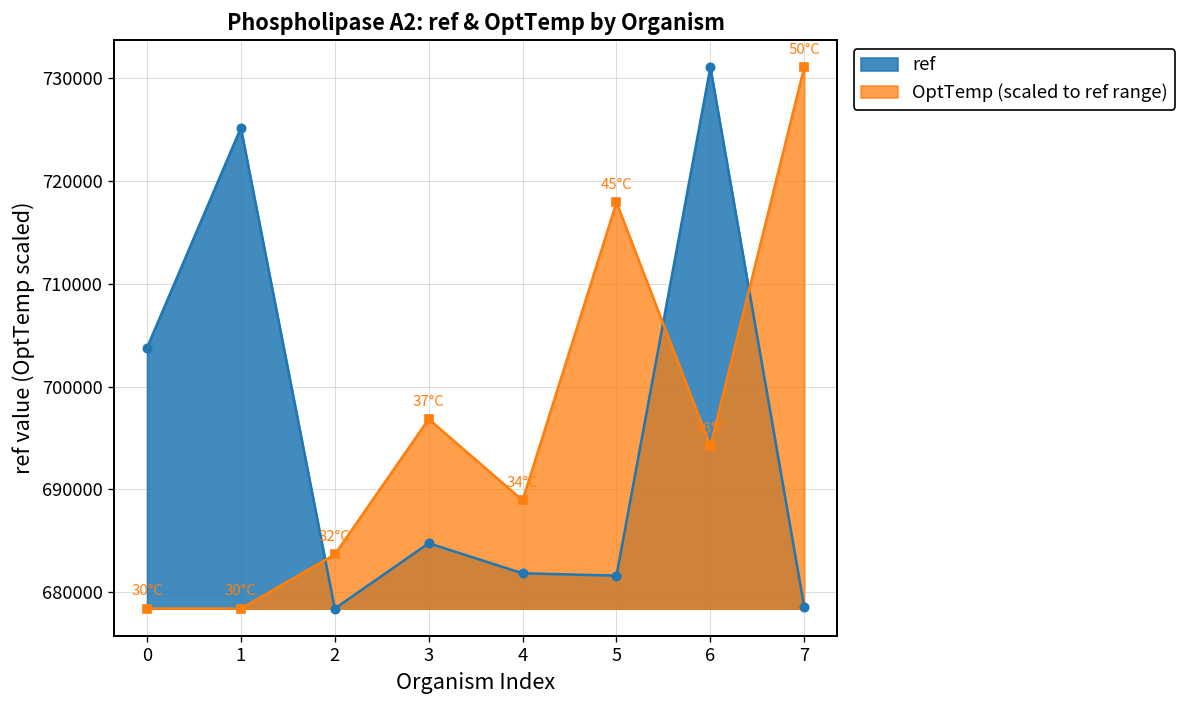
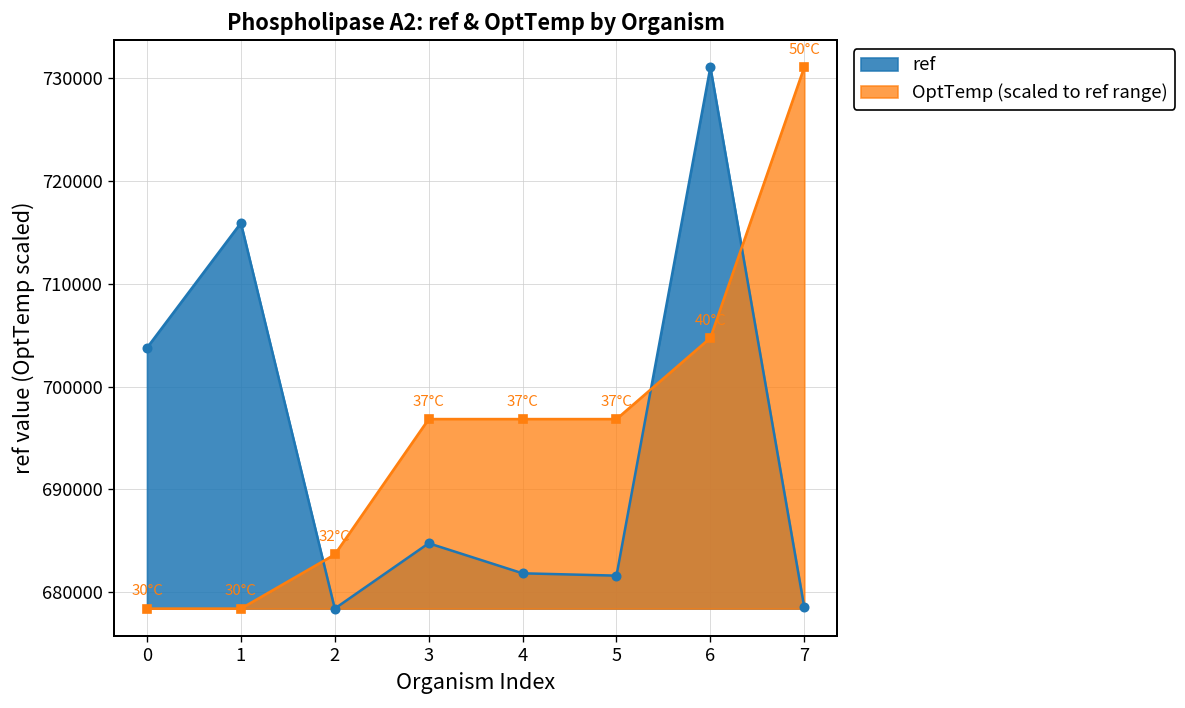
  {
    "ref": {
      "0": "704000",
-     "1": "725000",
+     "1": "716000",
      "2": "678000",
      "3": "685000",
      "4": "682000",
      "5": "682000",
      "6": "731000",
      "7": "679000"
    },
    "OptTemp (scaled to ref range)": {
-     "4": "34°C",
-     "5": "45°C",
-     "6": "36°C"
+     "4": "37°C",
+     "5": "37°C",
+     "6": "40°C"
    }
  }
